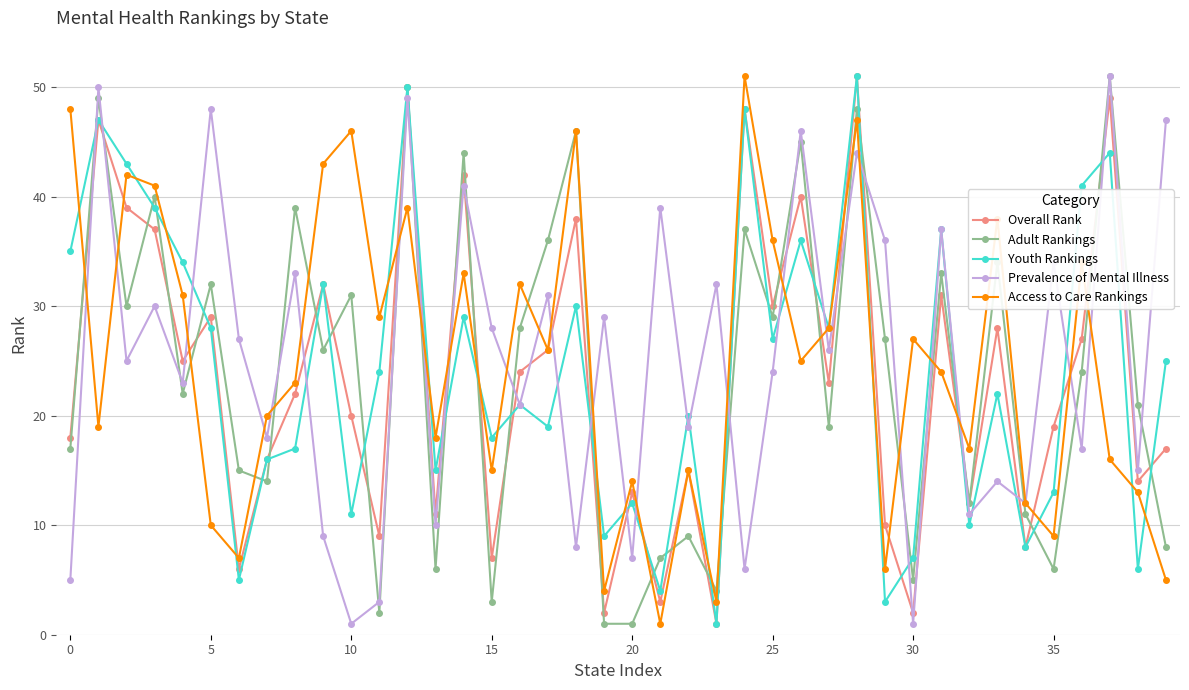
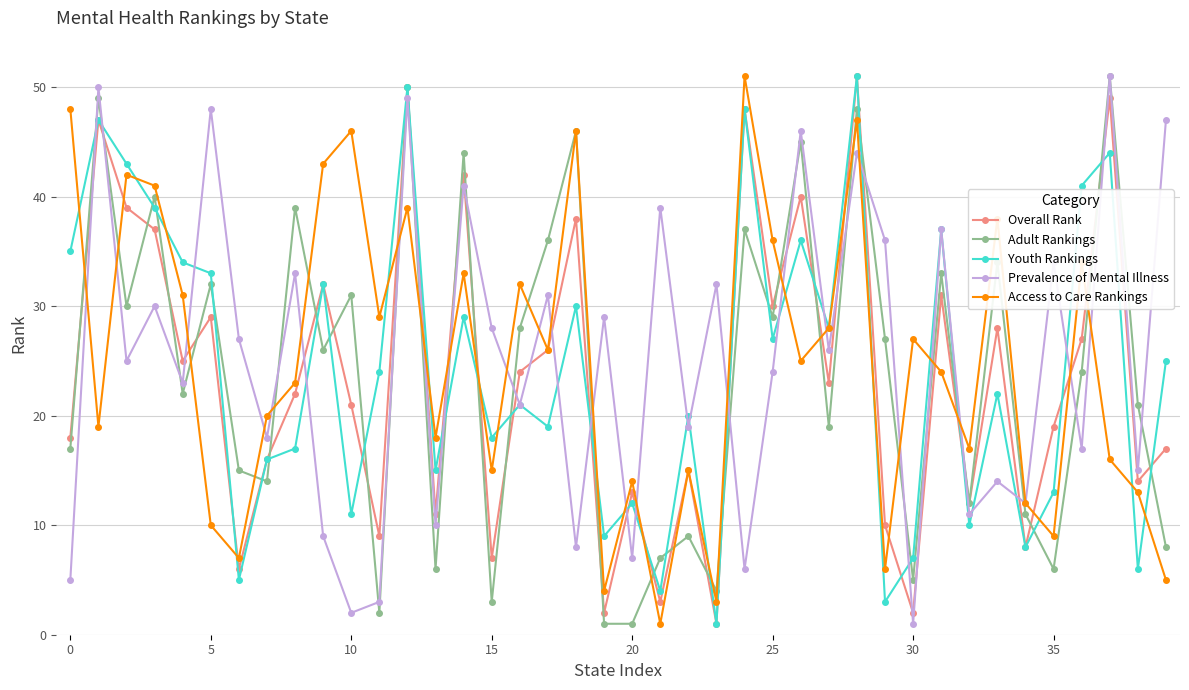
  {
    "Overall Rank": {
      "0": 18,
      "5": 29,
-     "10": 20,
+     "10": 21,
      "15": 7,
      "20": 13,
      "25": 30,
      "30": 2,
      "35": 19
    },
    "Adult Rankings": {
      "0": 17,
      "5": 32,
      "10": 31,
      "15": 3,
      "20": 1,
      "25": 29,
      "30": 5,
      "35": 6
    },
    "Youth Rankings": {
      "0": 35,
-     "5": 28,
+     "5": 33,
      "10": 11,
      "15": 18,
      "20": 12,
      "25": 27,
      "30": 7,
      "35": 13
    },
    "Prevalence of Mental Illness": {
      "0": 5,
      "5": 48,
-     "10": 1,
+     "10": 2,
      "15": 28,
      "20": 7,
      "25": 24,
      "30": 1
    },
    "Access to Care Rankings": {
      "0": 48,
      "5": 10,
      "10": 46,
      "15": 15,
      "20": 14,
      "25": 36,
      "30": 27,
      "35": 9
    }
  }
